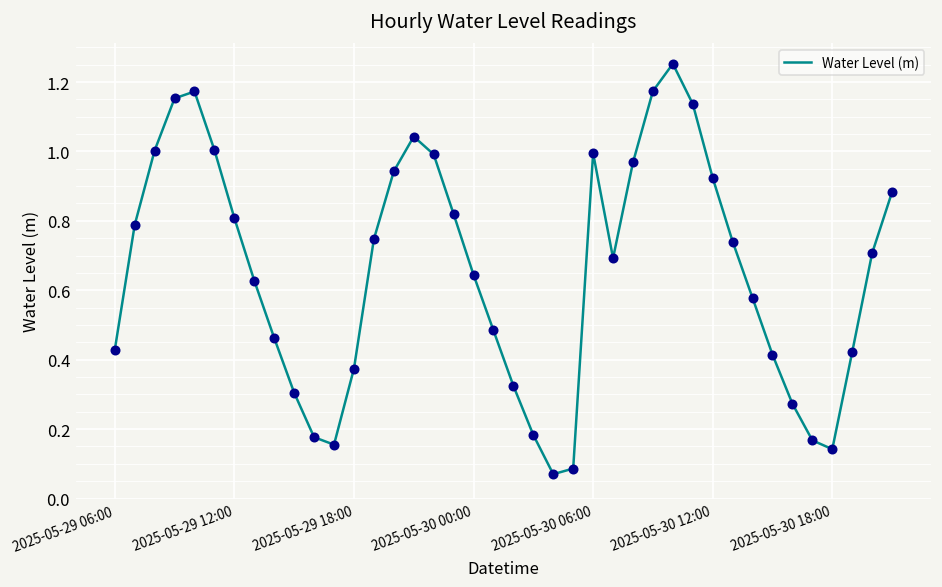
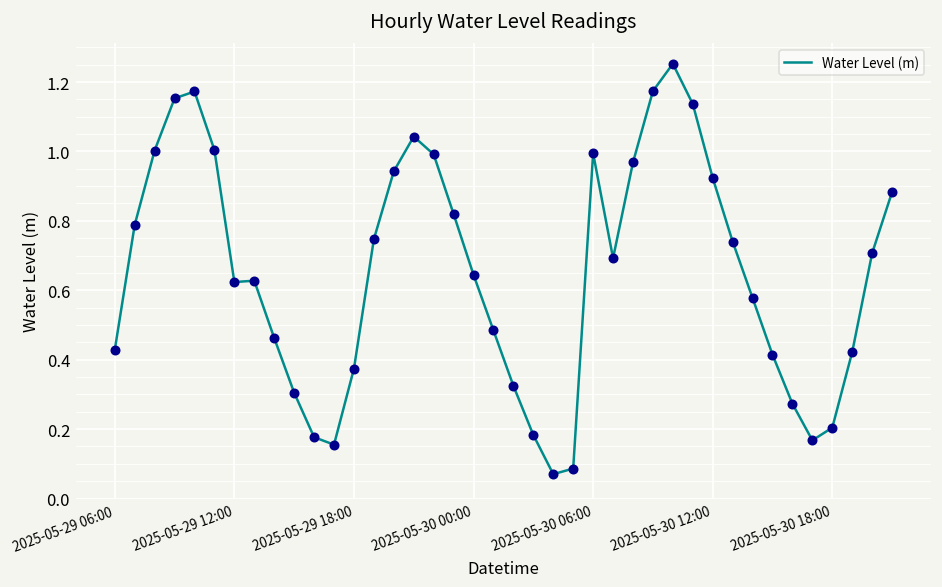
  {
    "2025-05-29 06:00": 0.43,
-   "2025-05-29 12:00": 0.81,
+   "2025-05-29 12:00": 0.62,
    "2025-05-29 18:00": 0.37,
    "2025-05-30 00:00": 0.64,
    "2025-05-30 06:00": 0.99,
    "2025-05-30 12:00": 0.92,
-   "2025-05-30 18:00": 0.14
+   "2025-05-30 18:00": 0.20
  }
